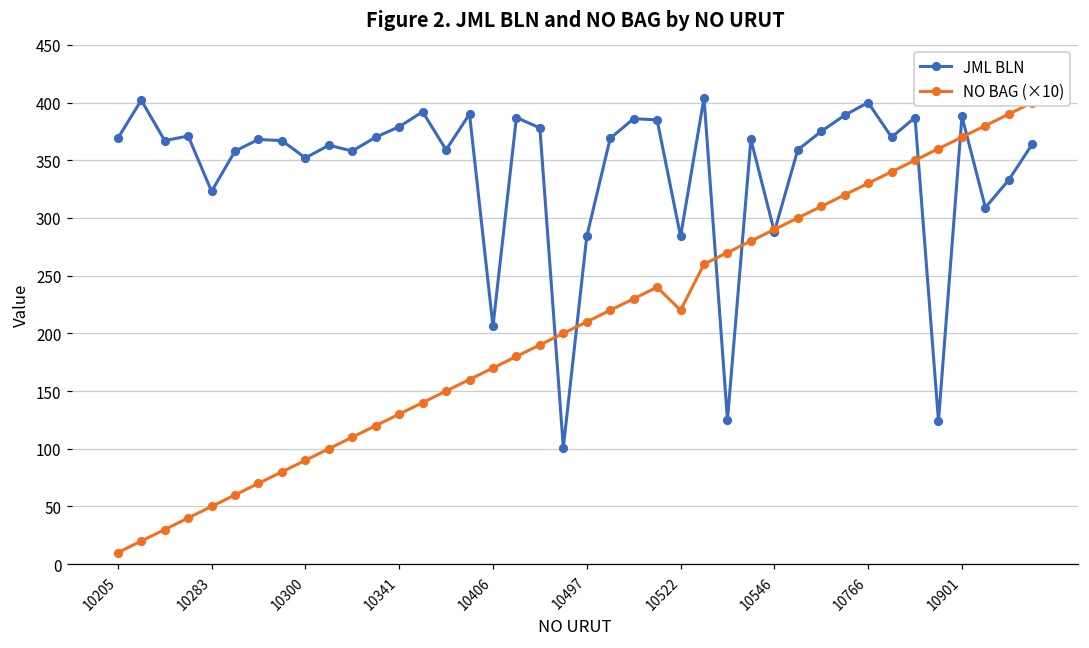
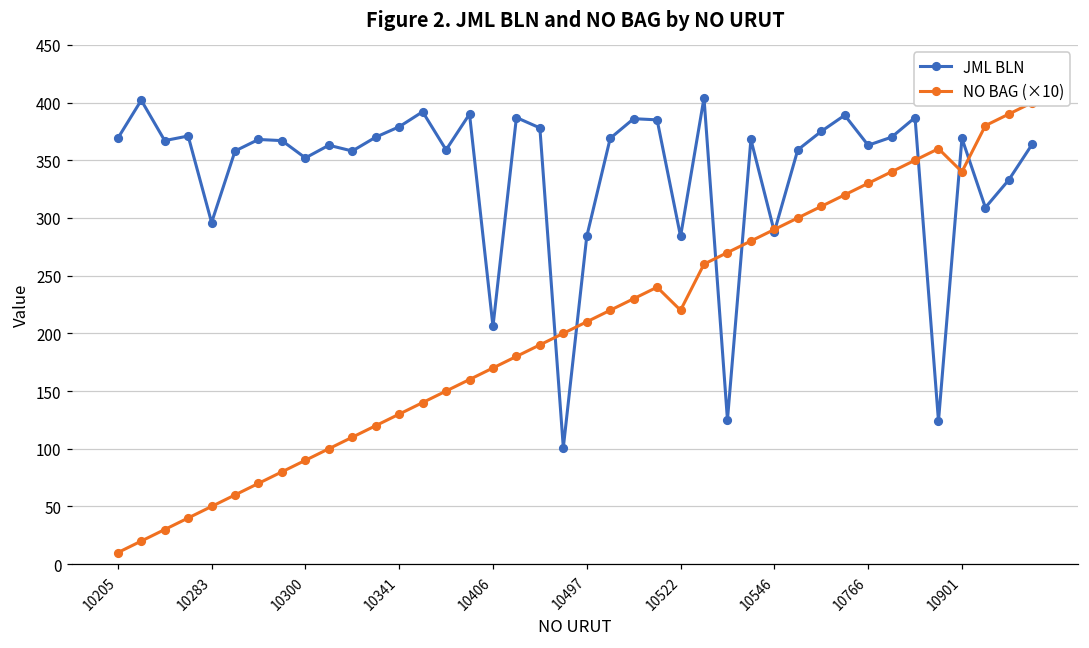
  {
    "JML BLN": {
      "10205": 369,
-     "10283": 323,
+     "10283": 296,
      "10300": 352,
      "10341": 379,
      "10406": 206,
      "10497": 284,
      "10522": 284,
-     "10766": 400,
-     "10901": 388
+     "10766": 363,
+     "10901": 369
    },
    "NO BAG (×10)": {
      "10205": 10,
      "10283": 50,
      "10300": 90,
      "10341": 130,
      "10406": 170,
      "10497": 210,
      "10522": 220,
      "10766": 330,
-     "10901": 370
+     "10901": 340
    }
  }
